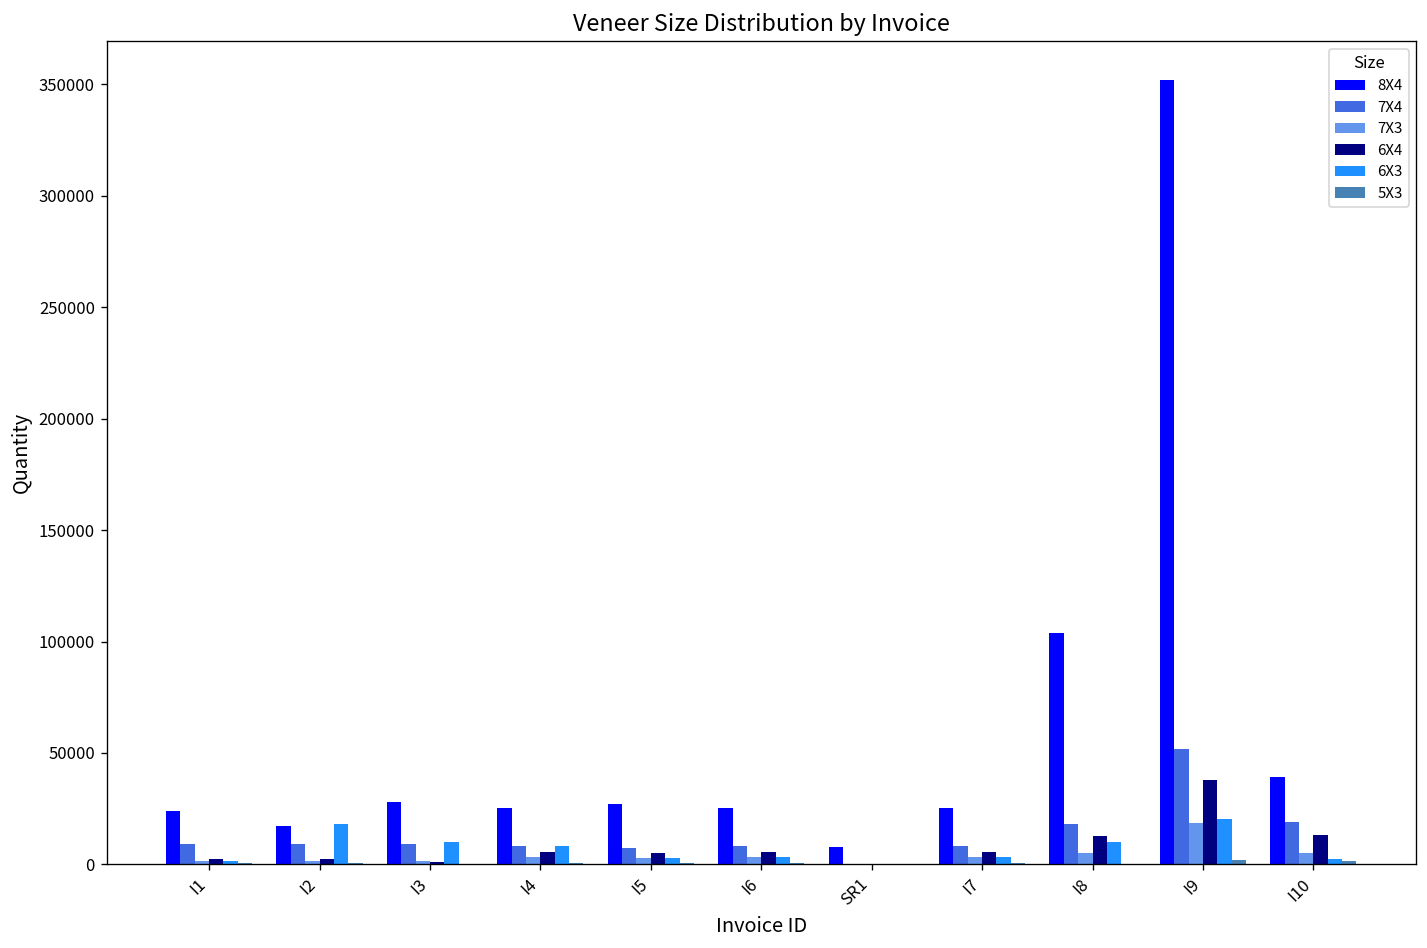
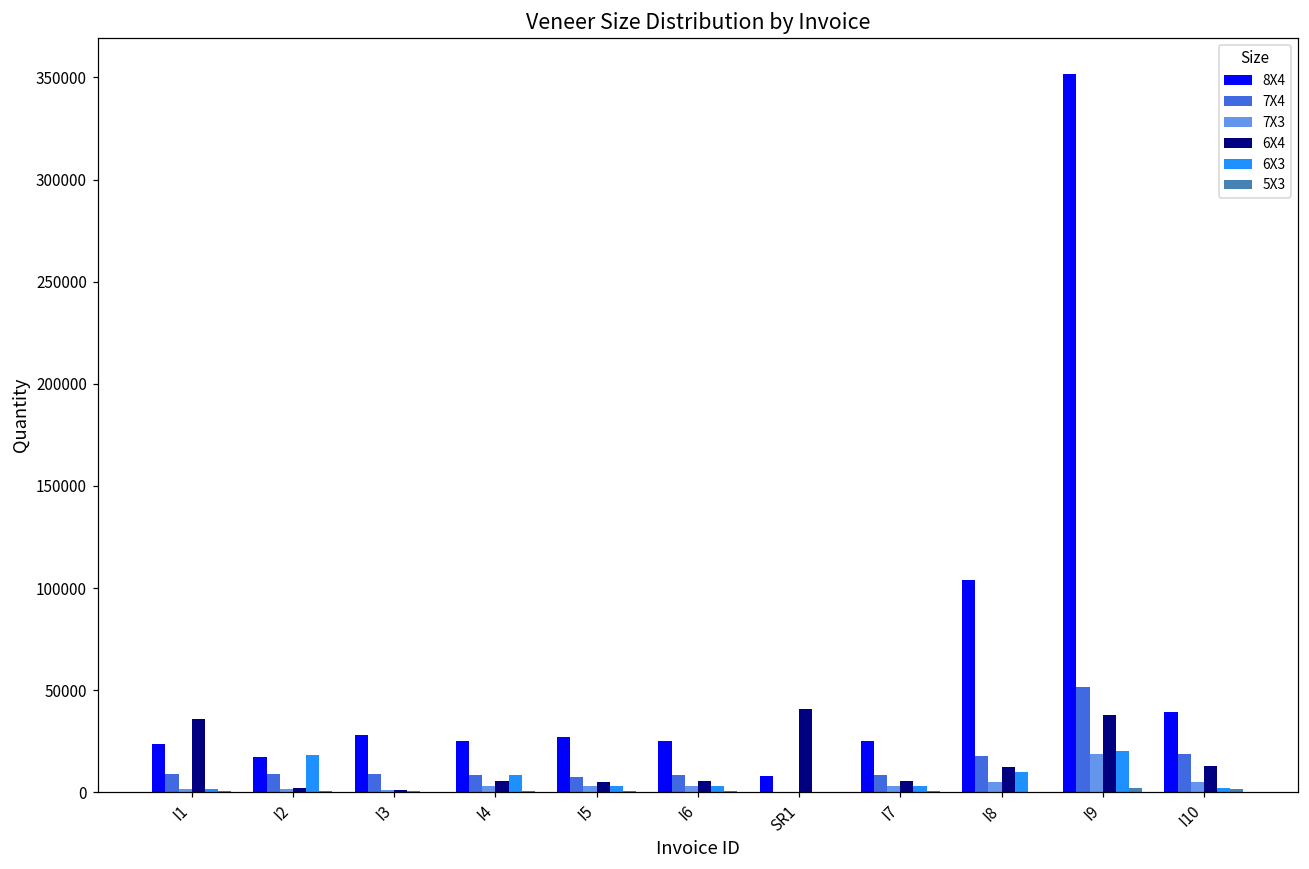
  {
    "8X4": {
      "I1": 24000,
      "I2": 17000,
      "I3": 28000,
      "I4": 25000,
      "I5": 27000,
      "I6": 25000,
      "SR1": 8000,
      "I7": 25000,
      "I8": 104000,
      "I9": 352000,
      "I10": 39000
    },
    "6X4": {
-     "I1": 2000,
+     "I1": 36000,
      "I2": 2000,
      "I4": 5000,
      "I5": 5000,
      "I6": 5000,
-     "SR1": 0,
+     "SR1": 41000,
      "I7": 5000,
      "I8": 13000,
      "I9": 38000,
      "I10": 13000
    },
    "6X3": {
      "I1": 1000,
      "I2": 18000,
-     "I3": 10000,
+     "I3": 1000,
      "I4": 8000,
      "I5": 3000,
      "I6": 3000,
      "SR1": 0,
      "I7": 3000,
      "I8": 10000,
      "I9": 20000,
      "I10": 2000
    }
  }
